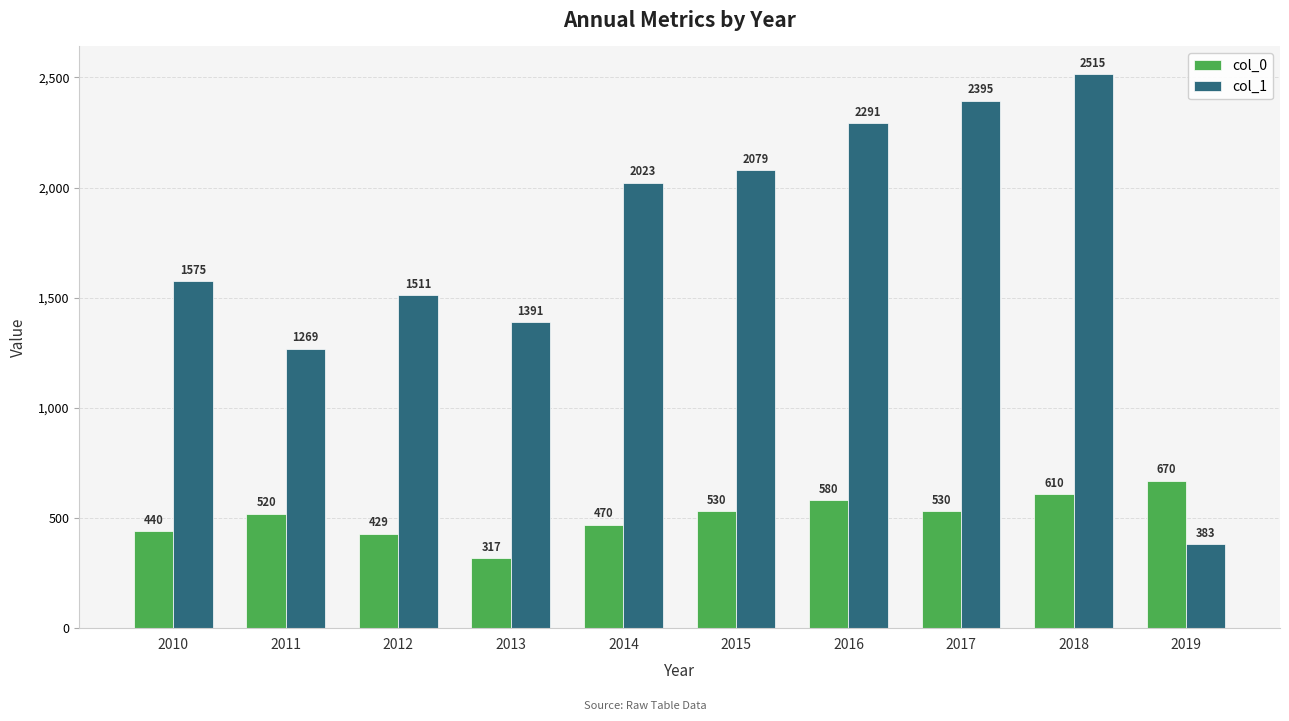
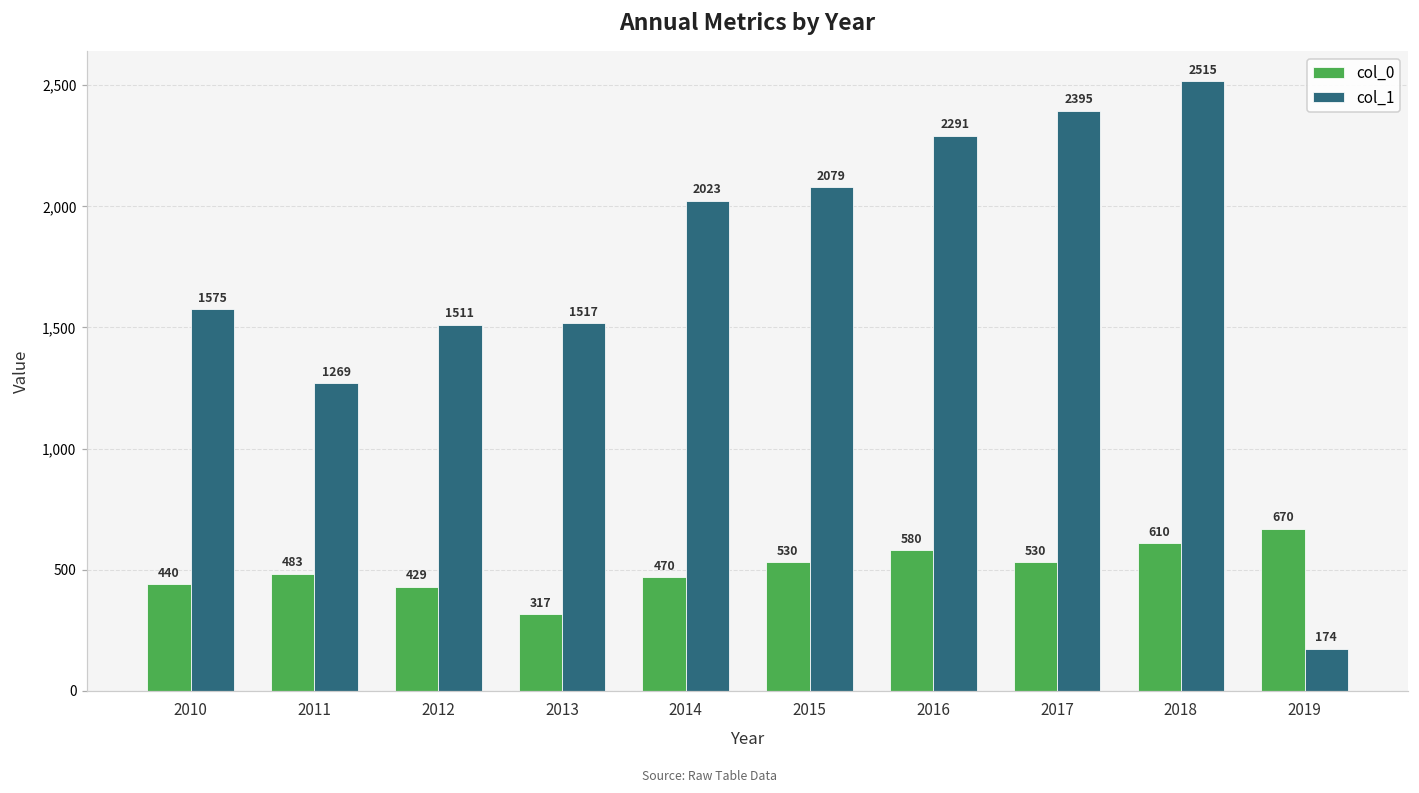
  {
    "col_0": {
      "2010": 440,
-     "2011": 520,
+     "2011": 483,
      "2012": 429,
      "2013": 317,
      "2014": 470,
      "2015": 530,
      "2016": 580,
      "2017": 530,
      "2018": 610,
      "2019": 670
    },
    "col_1": {
      "2010": 1575,
      "2011": 1269,
      "2012": 1511,
-     "2013": 1391,
+     "2013": 1517,
      "2014": 2023,
      "2015": 2079,
      "2016": 2291,
      "2017": 2395,
      "2018": 2515,
-     "2019": 383
+     "2019": 174
    }
  }
